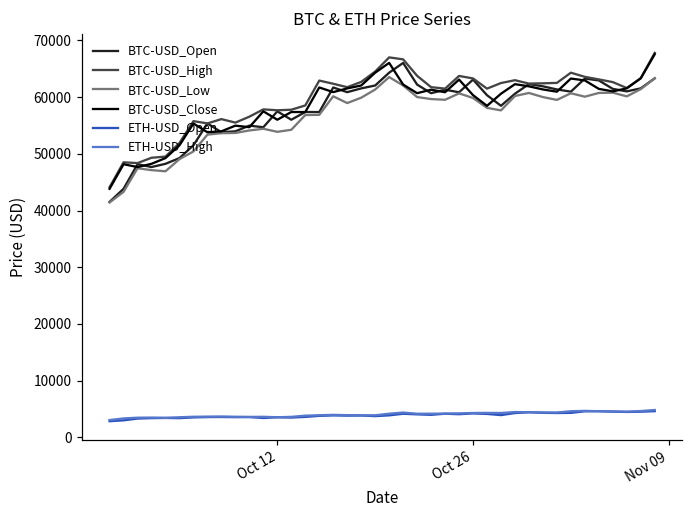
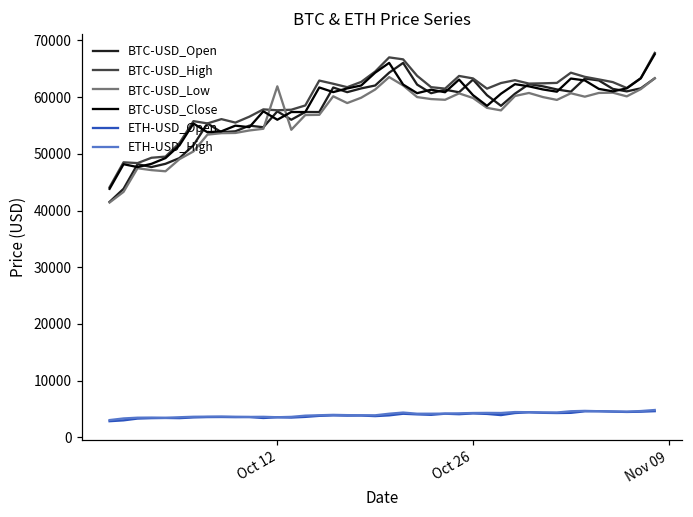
  {
    "BTC-USD_Low": {
-     "Oct 12": 54000,
+     "Oct 12": 62000,
      "Oct 26": 60000
    }
  }
